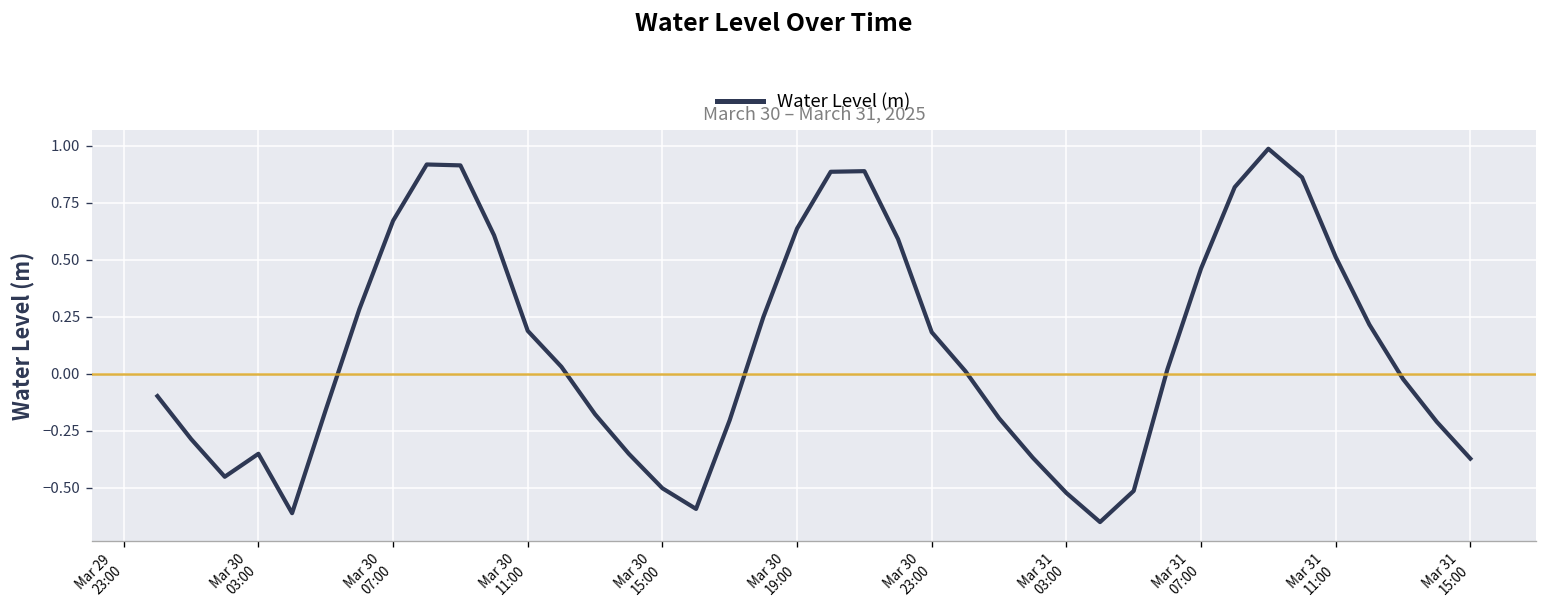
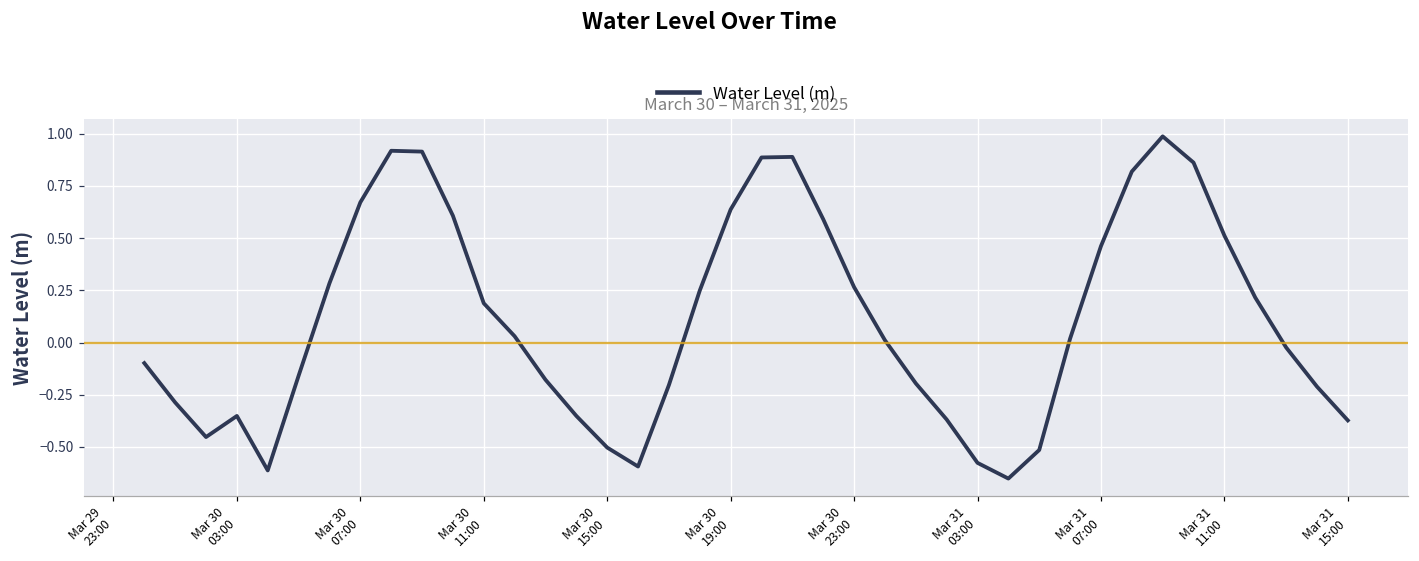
  {
    "Mar 30 03:00": -0.35,
    "Mar 30 07:00": 0.67,
    "Mar 30 11:00": 0.19,
    "Mar 30 15:00": -0.50,
    "Mar 30 19:00": 0.64,
-   "Mar 30 23:00": 0.18,
-   "Mar 31 03:00": -0.52,
+   "Mar 30 23:00": 0.27,
+   "Mar 31 03:00": -0.58,
    "Mar 31 07:00": 0.46,
    "Mar 31 11:00": 0.51,
    "Mar 31 15:00": -0.37
  }
